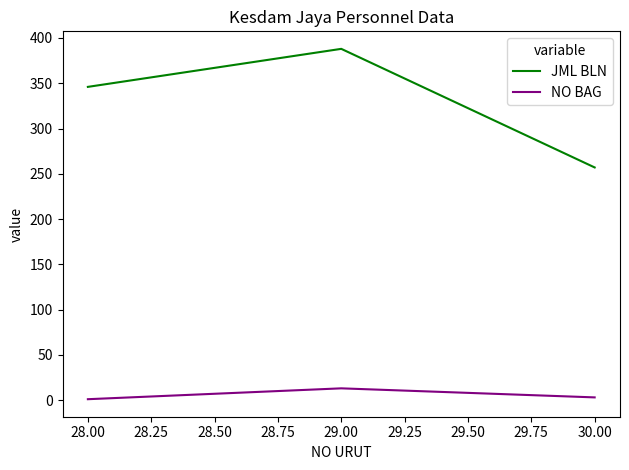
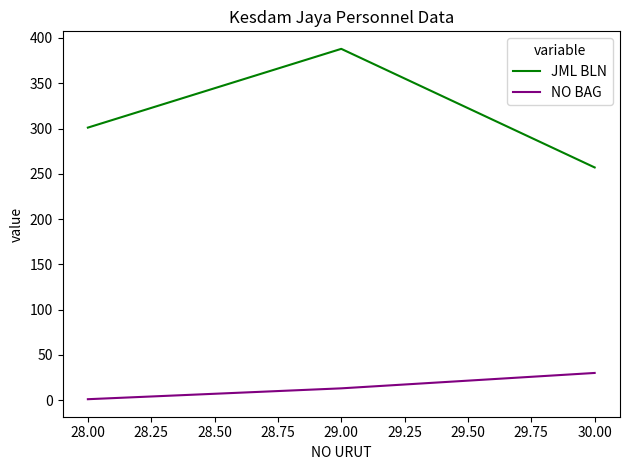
  {
    "JML BLN": {
-     "28.00": 350,
+     "28.00": 300,
      "29.00": 390,
      "30.00": 260
    },
    "NO BAG": {
      "28.00": 0,
      "29.00": 10,
-     "30.00": 0
+     "30.00": 30
    }
  }
